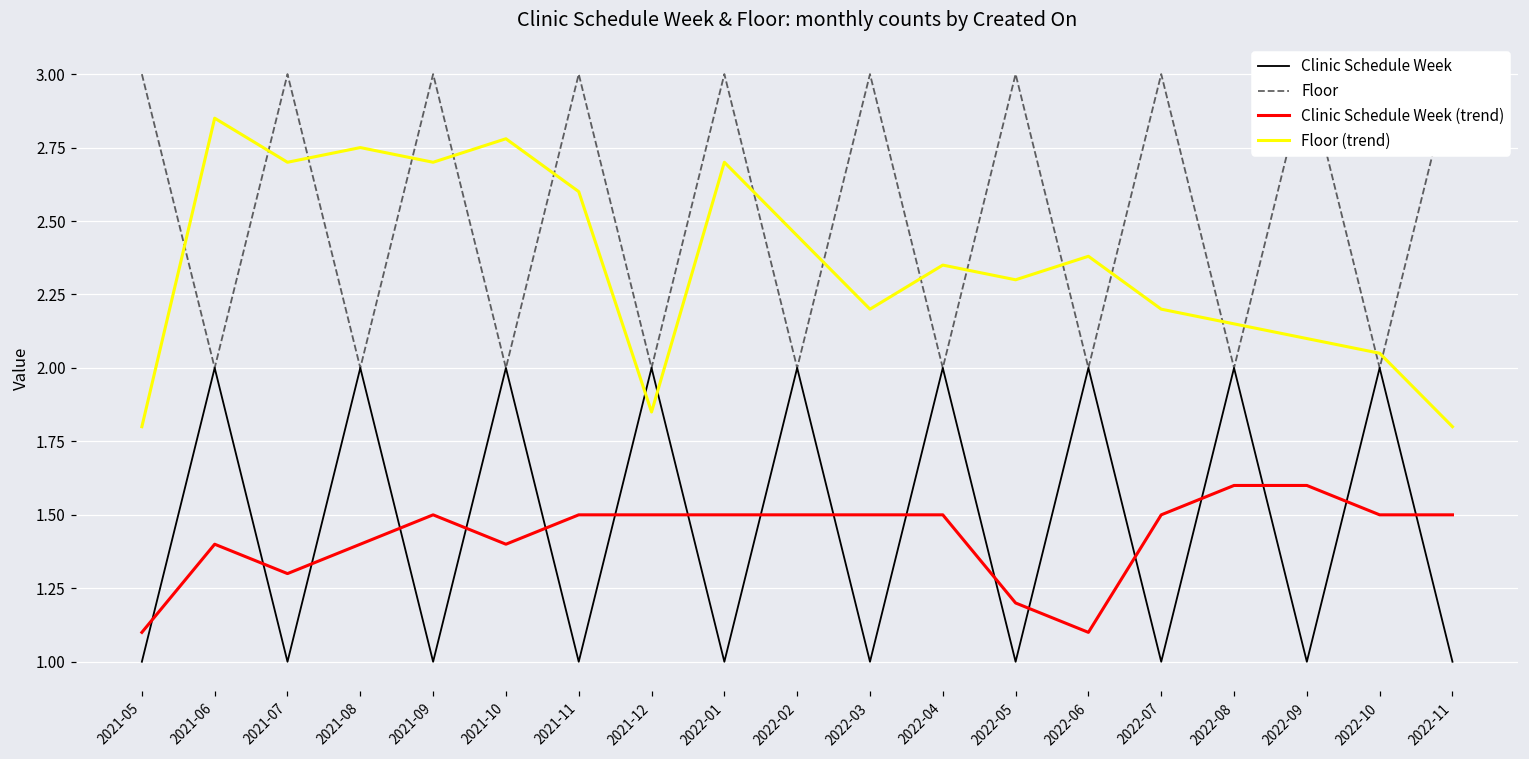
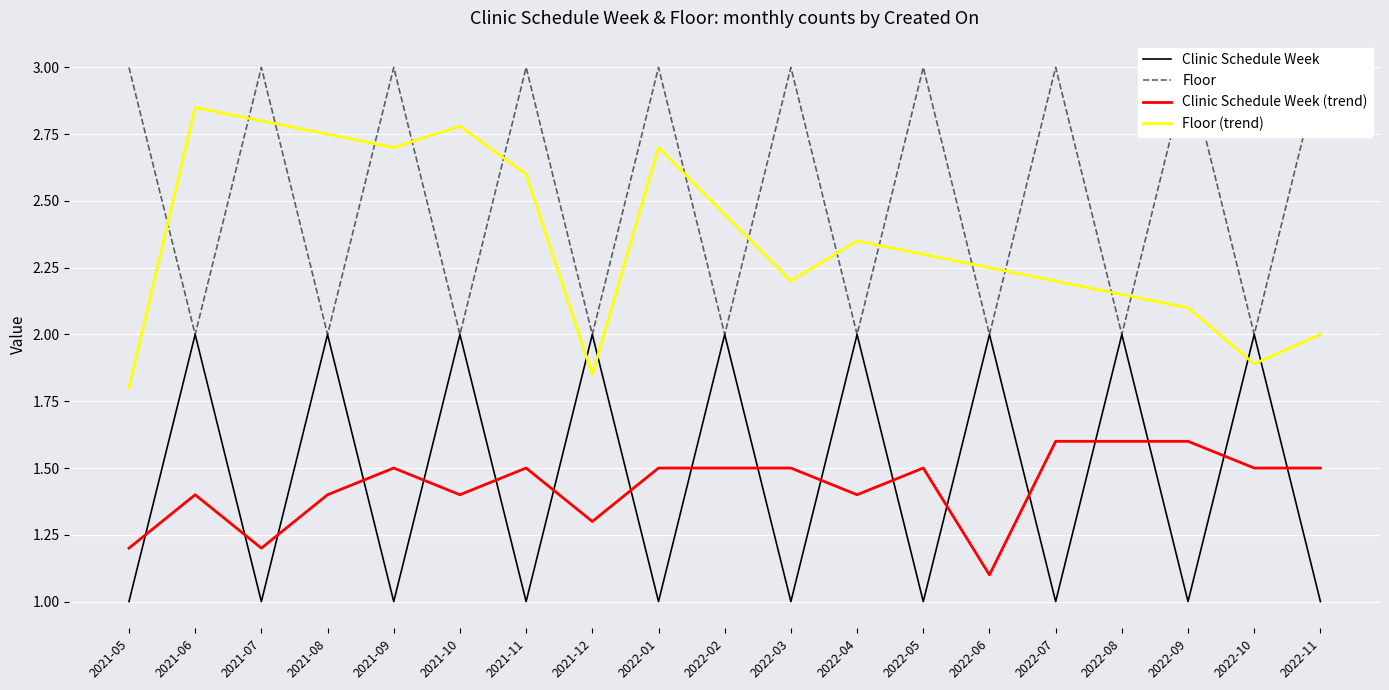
  {
    "Clinic Schedule Week (trend)": {
-     "2021-05": 1.1,
+     "2021-05": 1.2,
      "2021-06": 1.4,
-     "2021-07": 1.3,
+     "2021-07": 1.2,
      "2021-08": 1.4,
      "2021-09": 1.5,
      "2021-10": 1.4,
      "2021-11": 1.5,
-     "2021-12": 1.5,
+     "2021-12": 1.3,
      "2022-01": 1.5,
      "2022-02": 1.5,
      "2022-03": 1.5,
-     "2022-04": 1.5,
-     "2022-05": 1.2,
+     "2022-04": 1.4,
+     "2022-05": 1.5,
      "2022-06": 1.1,
-     "2022-07": 1.5,
+     "2022-07": 1.6,
      "2022-08": 1.6,
      "2022-09": 1.6,
      "2022-10": 1.5,
      "2022-11": 1.5
    },
    "Floor (trend)": {
      "2021-05": 1.80,
      "2021-06": 2.85,
-     "2021-07": 2.7,
+     "2021-07": 2.8,
      "2021-08": 2.75,
      "2021-09": 2.70,
      "2021-10": 2.78,
      "2021-11": 2.60,
      "2021-12": 1.85,
      "2022-01": 2.70,
      "2022-02": 2.45,
      "2022-03": 2.20,
      "2022-04": 2.35,
      "2022-05": 2.30,
-     "2022-06": 2.38,
+     "2022-06": 2.25,
      "2022-07": 2.20,
      "2022-08": 2.15,
      "2022-09": 2.10,
-     "2022-10": 2.05,
-     "2022-11": 1.8
+     "2022-10": 1.89,
+     "2022-11": 2.0
    }
  }
